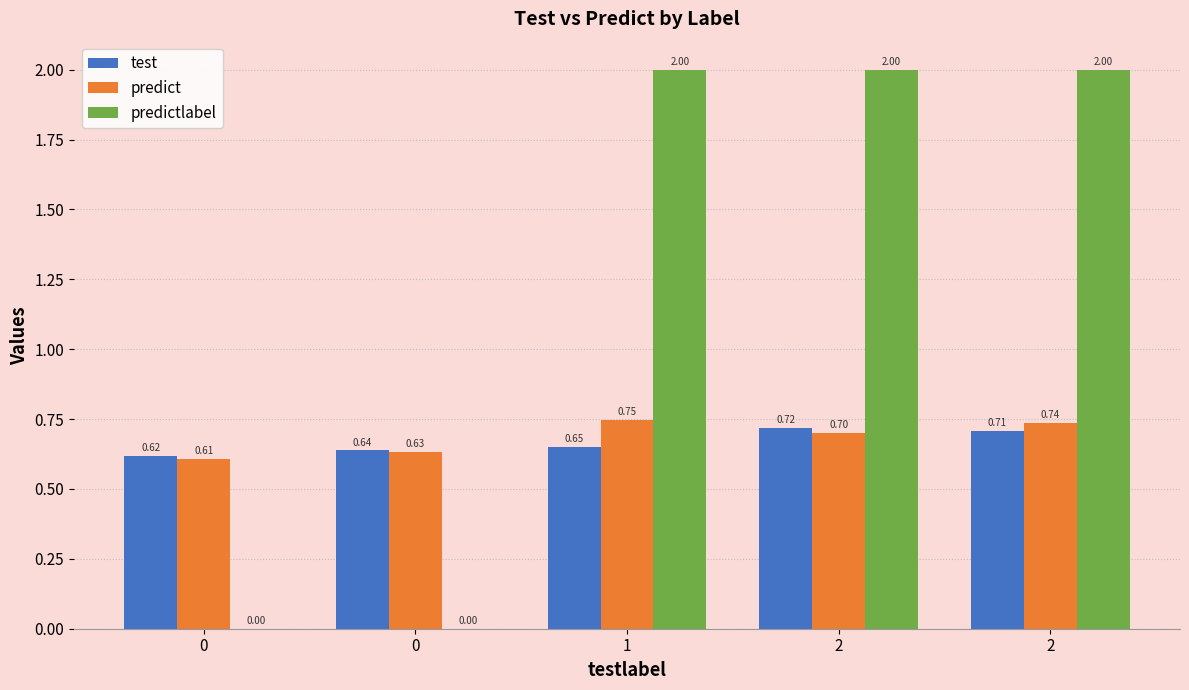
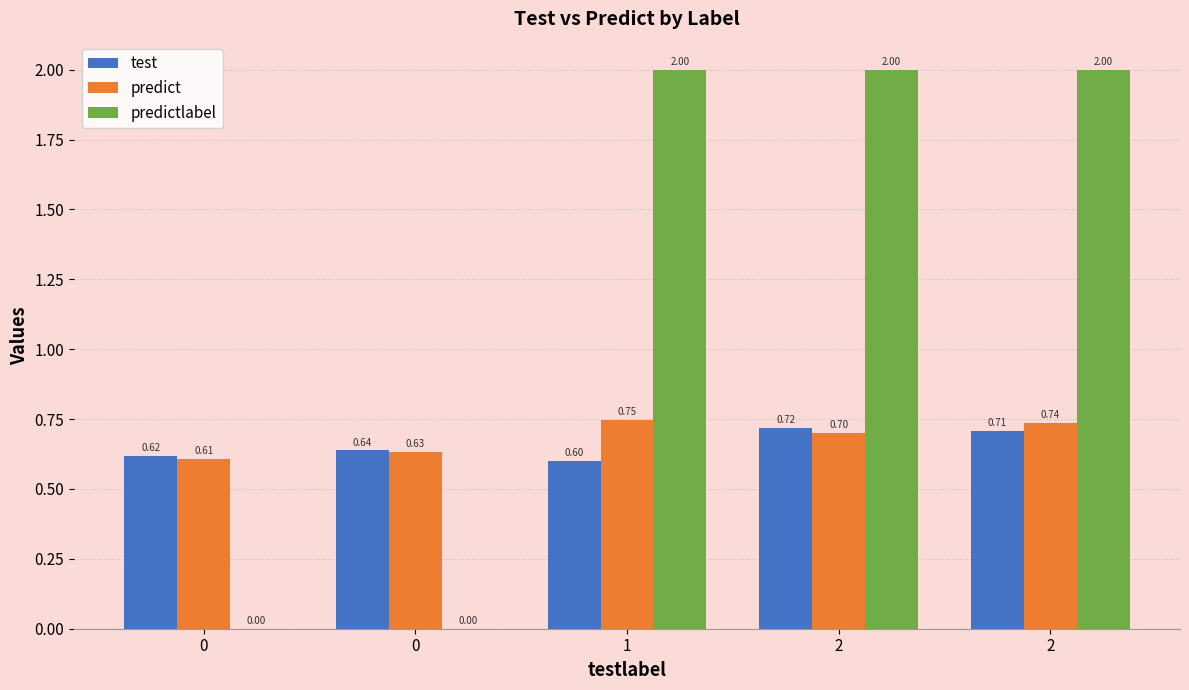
  {
    "test": {
-     "1": 0.65
+     "1": 0.60
    },
    "predict": {
      "1": 0.75
    },
    "predictlabel": {
      "1": 2.00
    }
  }
